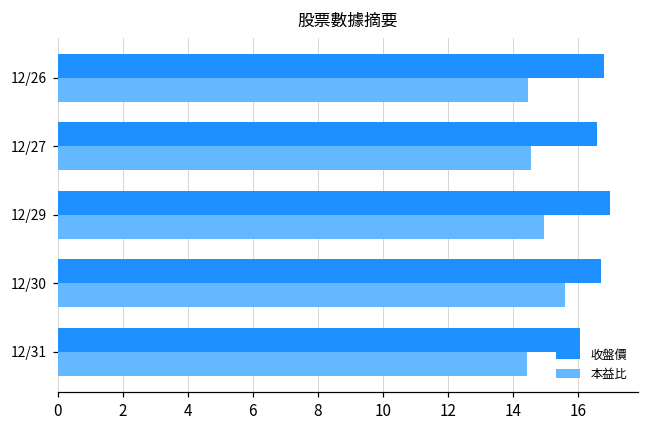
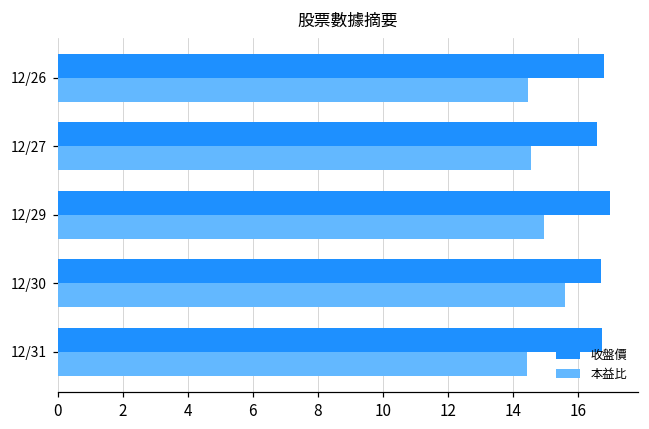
  {
    "收盤價": {
      "12/26": 16.8,
      "12/27": 16.6,
      "12/29": 17.0,
      "12/30": 16.7,
-     "12/31": 16.1
+     "12/31": 16.8
    },
    "本益比": {
      "12/26": 14.5,
      "12/27": 14.6,
      "12/29": 15.0,
      "12/30": 15.6,
      "12/31": 14.4
    }
  }
